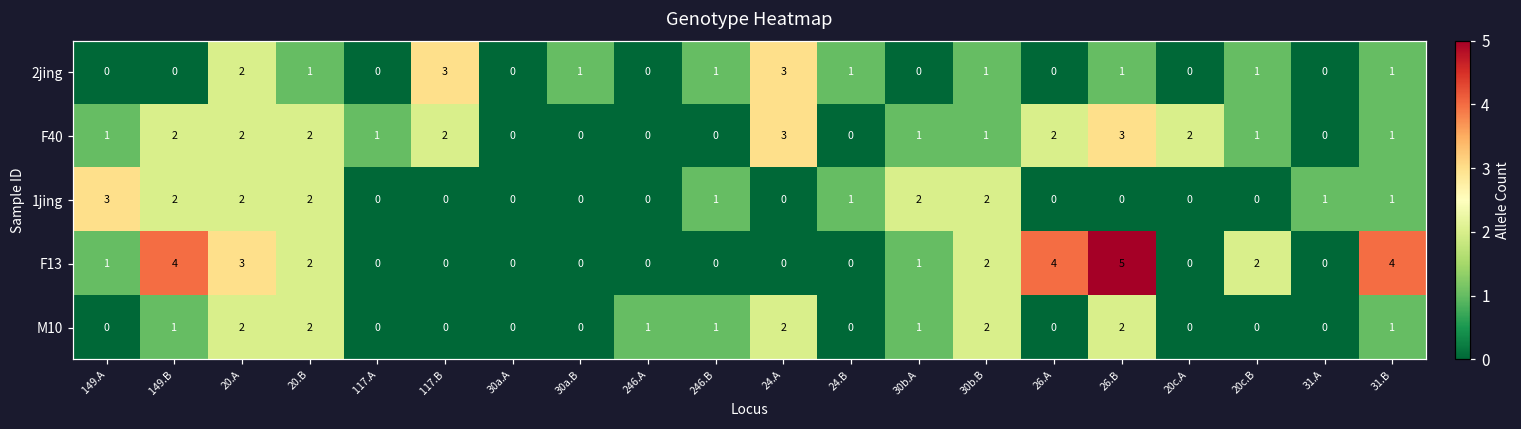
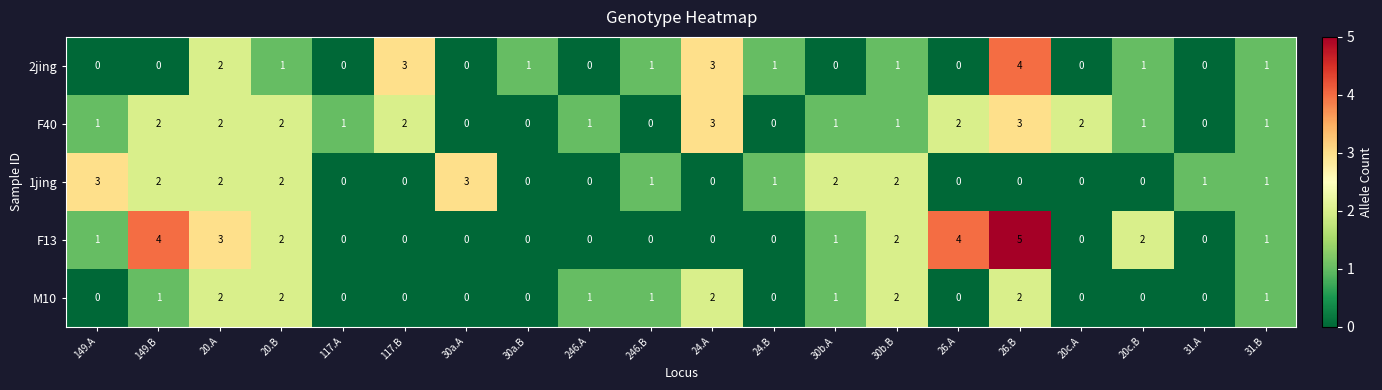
  {
    "2jing": {
      "149.A": 0,
      "149.B": 0,
      "20.A": 2,
      "20.B": 1,
      "117.A": 0,
      "117.B": 3,
      "30a.A": 0,
      "30a.B": 1,
      "246.A": 0,
      "246.B": 1,
      "24.A": 3,
      "24.B": 1,
      "30b.A": 0,
      "30b.B": 1,
      "26.A": 0,
-     "26.B": 1,
+     "26.B": 4,
      "20c.A": 0,
      "20c.B": 1,
      "31.A": 0,
      "31.B": 1
    },
    "F40": {
      "149.A": 1,
      "149.B": 2,
      "20.A": 2,
      "20.B": 2,
      "117.A": 1,
      "117.B": 2,
      "30a.A": 0,
      "30a.B": 0,
-     "246.A": 0,
+     "246.A": 1,
      "246.B": 0,
      "24.A": 3,
      "24.B": 0,
      "30b.A": 1,
      "30b.B": 1,
      "26.A": 2,
      "26.B": 3,
      "20c.A": 2,
      "20c.B": 1,
      "31.A": 0,
      "31.B": 1
    },
    "1jing": {
      "149.A": 3,
      "149.B": 2,
      "20.A": 2,
      "20.B": 2,
      "117.A": 0,
      "117.B": 0,
-     "30a.A": 0,
+     "30a.A": 3,
      "30a.B": 0,
      "246.A": 0,
      "246.B": 1,
      "24.A": 0,
      "24.B": 1,
      "30b.A": 2,
      "30b.B": 2,
      "26.A": 0,
      "26.B": 0,
      "20c.A": 0,
      "20c.B": 0,
      "31.A": 1,
      "31.B": 1
    },
    "F13": {
      "149.A": 1,
      "149.B": 4,
      "20.A": 3,
      "20.B": 2,
      "117.A": 0,
      "117.B": 0,
      "30a.A": 0,
      "30a.B": 0,
      "246.A": 0,
      "246.B": 0,
      "24.A": 0,
      "24.B": 0,
      "30b.A": 1,
      "30b.B": 2,
      "26.A": 4,
      "26.B": 5,
      "20c.A": 0,
      "20c.B": 2,
      "31.A": 0,
-     "31.B": 4
+     "31.B": 1
    },
    "M10": {
      "149.A": 0,
      "149.B": 1,
      "20.A": 2,
      "20.B": 2,
      "117.A": 0,
      "117.B": 0,
      "30a.A": 0,
      "30a.B": 0,
      "246.A": 1,
      "246.B": 1,
      "24.A": 2,
      "24.B": 0,
      "30b.A": 1,
      "30b.B": 2,
      "26.A": 0,
      "26.B": 2,
      "20c.A": 0,
      "20c.B": 0,
      "31.A": 0,
      "31.B": 1
    }
  }
